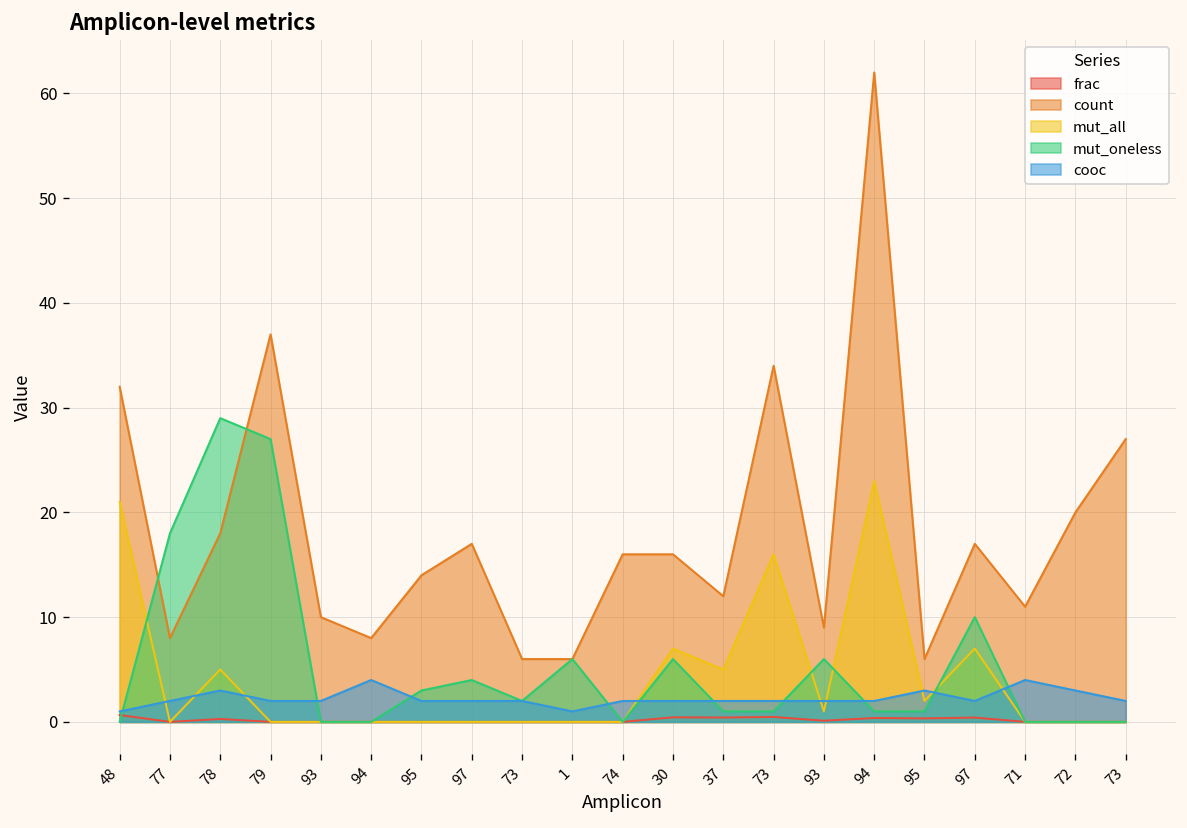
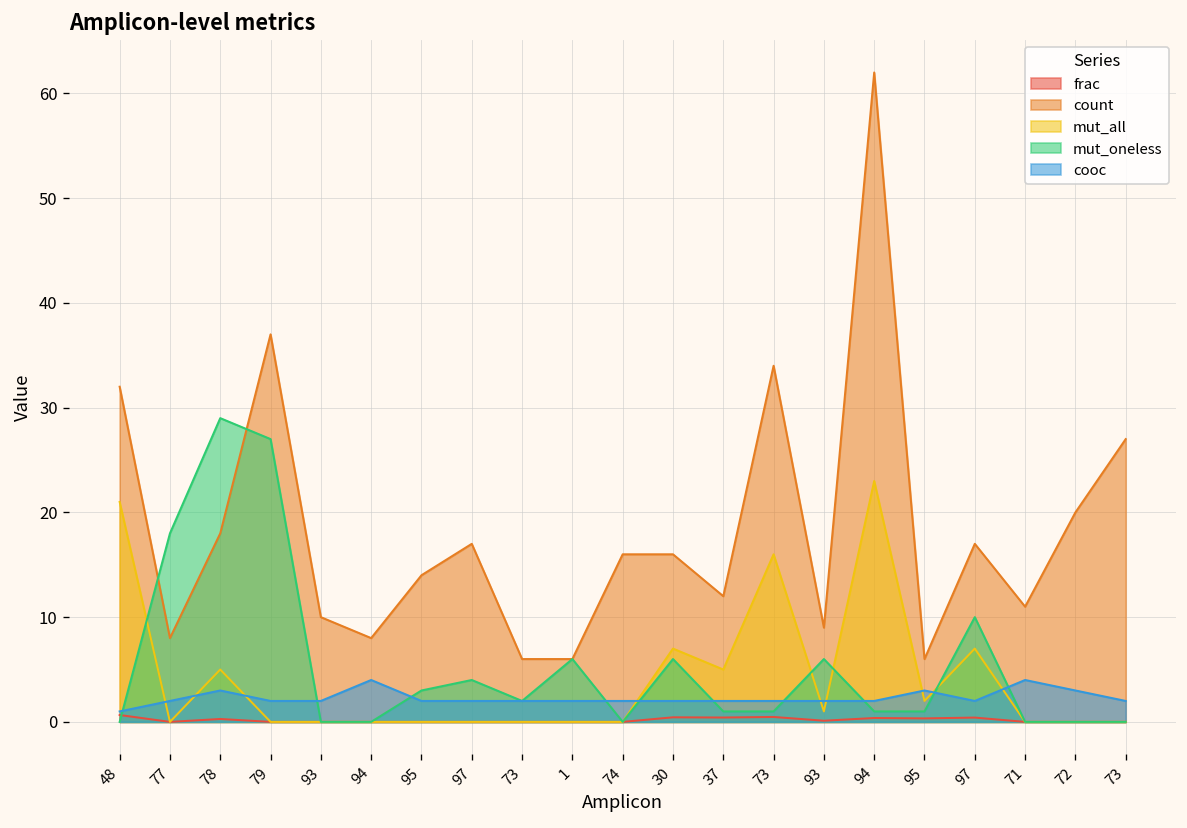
  {
    "mut_all": {
      "48": 21,
      "78": 5,
      "30": 7,
      "37": 5
    },
    "mut_oneless": {
      "48": 0,
      "77": 18,
      "78": 29,
      "79": 27,
      "30": 6,
      "37": 1
    },
    "cooc": {
      "48": 1,
      "77": 2,
      "78": 3,
      "79": 2,
-     "1": 1,
+     "1": 2,
      "74": 2,
      "30": 2,
      "37": 2,
      "71": 4,
      "72": 3
    }
  }
